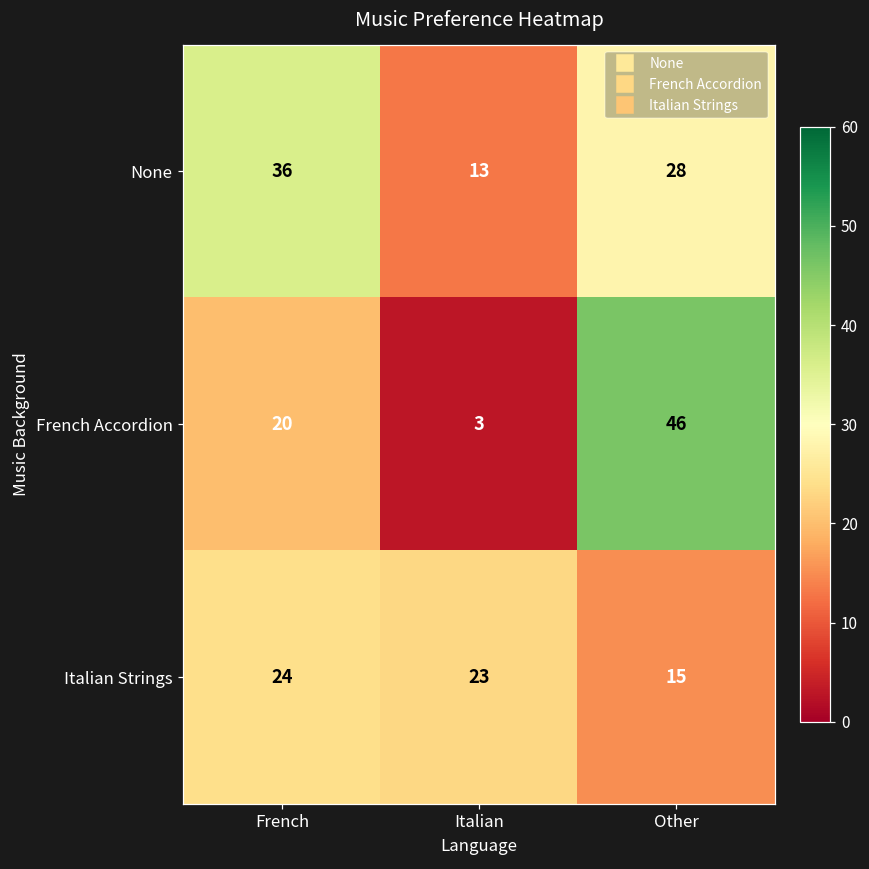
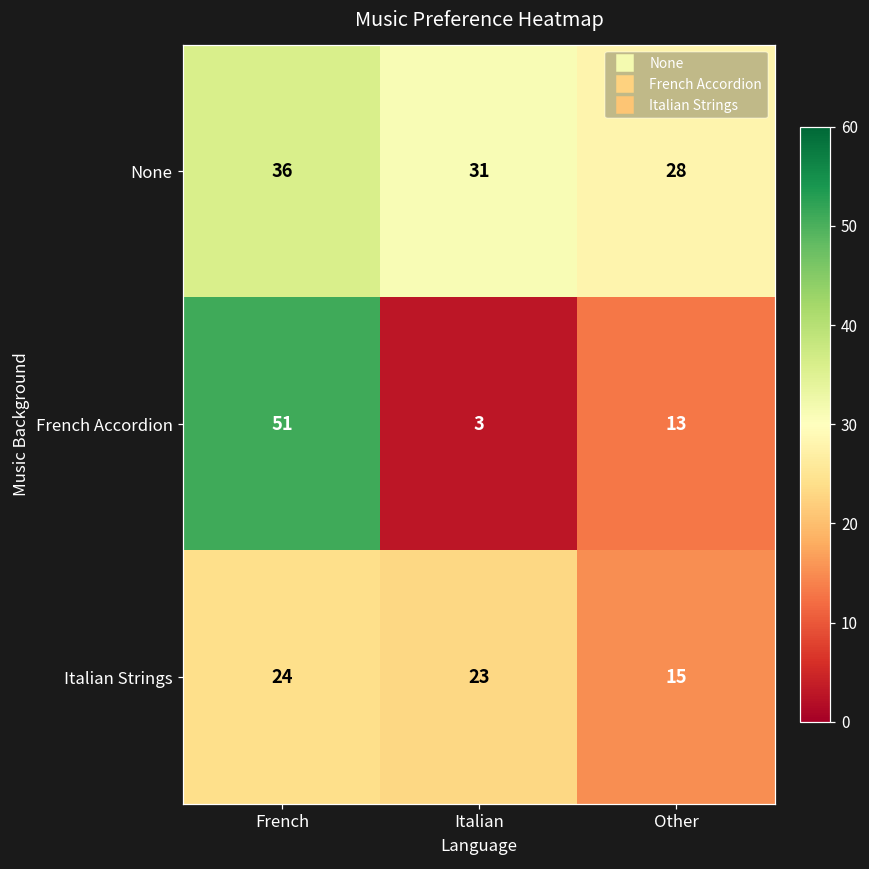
  {
    "None": {
      "French": 36,
-     "Italian": 13,
+     "Italian": 31,
      "Other": 28
    },
    "French Accordion": {
-     "French": 20,
+     "French": 51,
      "Italian": 3,
-     "Other": 46
+     "Other": 13
    },
    "Italian Strings": {
      "French": 24,
      "Italian": 23,
      "Other": 15
    }
  }
